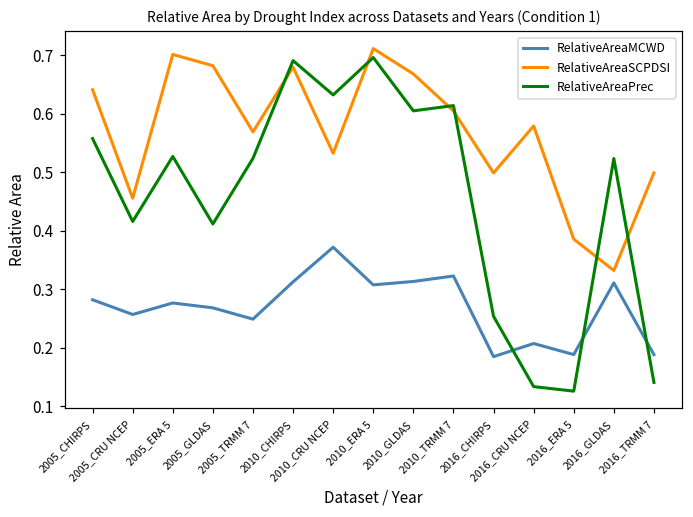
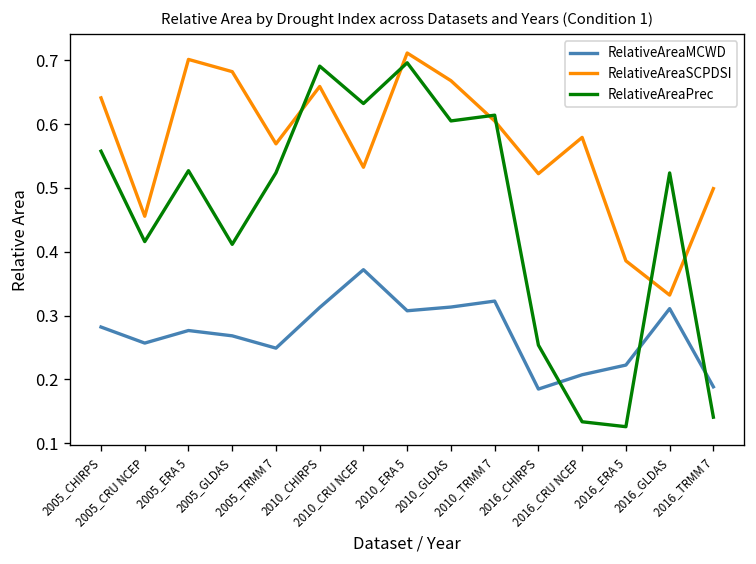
  {
    "RelativeAreaMCWD": {
      "2005_CHIRPS": 0.28,
      "2005_CRU NCEP": 0.26,
      "2005_ERA 5": 0.28,
      "2005_GLDAS": 0.27,
      "2005_TRMM 7": 0.25,
      "2010_CHIRPS": 0.31,
      "2010_CRU NCEP": 0.37,
      "2010_ERA 5": 0.31,
      "2010_GLDAS": 0.31,
      "2010_TRMM 7": 0.32,
      "2016_CHIRPS": 0.18,
      "2016_CRU NCEP": 0.21,
-     "2016_ERA 5": 0.19,
+     "2016_ERA 5": 0.22,
      "2016_GLDAS": 0.31,
      "2016_TRMM 7": 0.19
    },
    "RelativeAreaSCPDSI": {
      "2005_CHIRPS": 0.64,
      "2005_CRU NCEP": 0.46,
      "2005_ERA 5": 0.70,
      "2005_GLDAS": 0.68,
      "2005_TRMM 7": 0.57,
-     "2010_CHIRPS": 0.68,
+     "2010_CHIRPS": 0.66,
      "2010_CRU NCEP": 0.53,
      "2010_ERA 5": 0.71,
      "2010_GLDAS": 0.67,
      "2010_TRMM 7": 0.60,
-     "2016_CHIRPS": 0.50,
+     "2016_CHIRPS": 0.52,
      "2016_CRU NCEP": 0.58,
      "2016_ERA 5": 0.39,
      "2016_GLDAS": 0.33,
      "2016_TRMM 7": 0.50
    },
    "RelativeAreaPrec": {
      "2005_CHIRPS": 0.56,
      "2005_CRU NCEP": 0.42,
      "2005_ERA 5": 0.53,
      "2005_GLDAS": 0.41,
      "2005_TRMM 7": 0.52,
      "2010_CHIRPS": 0.69,
      "2010_CRU NCEP": 0.63,
      "2010_ERA 5": 0.70,
      "2010_GLDAS": 0.61,
      "2010_TRMM 7": 0.61,
      "2016_CHIRPS": 0.25,
      "2016_CRU NCEP": 0.13,
      "2016_ERA 5": 0.13,
      "2016_GLDAS": 0.52,
      "2016_TRMM 7": 0.14
    }
  }
